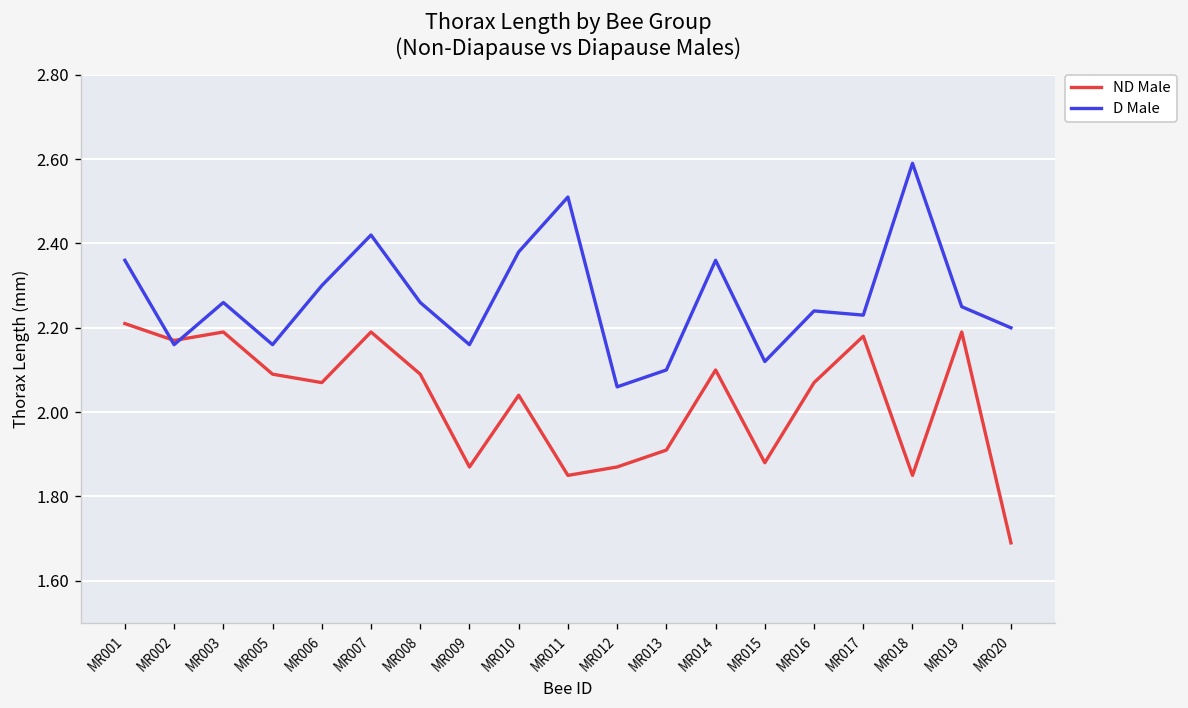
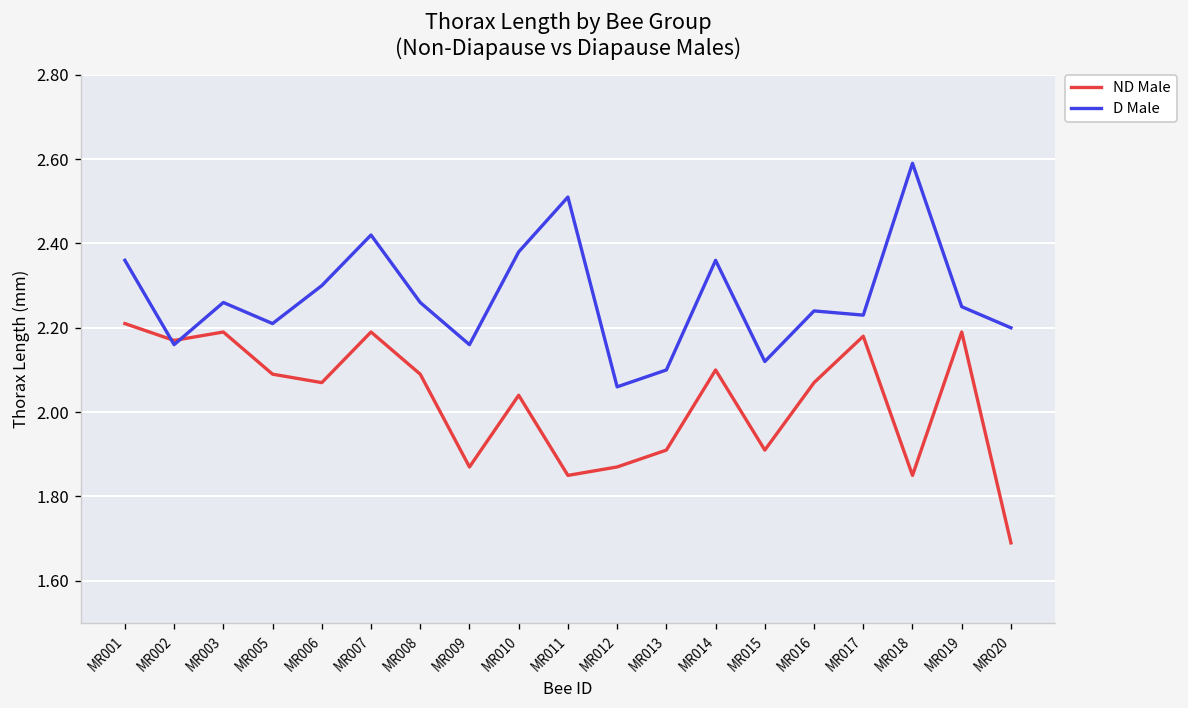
  {
    "ND Male": {
      "MR001": 2.21,
      "MR002": 2.17,
      "MR003": 2.19,
      "MR005": 2.09,
      "MR006": 2.07,
      "MR007": 2.19,
      "MR008": 2.09,
      "MR009": 1.87,
      "MR010": 2.04,
      "MR011": 1.85,
      "MR012": 1.87,
      "MR013": 1.91,
      "MR014": 2.10,
-     "MR015": 1.88,
+     "MR015": 1.91,
      "MR016": 2.07,
      "MR017": 2.18,
      "MR018": 1.85,
      "MR019": 2.19,
      "MR020": 1.69
    },
    "D Male": {
      "MR001": 2.36,
      "MR002": 2.16,
      "MR003": 2.26,
-     "MR005": 2.16,
+     "MR005": 2.21,
      "MR006": 2.30,
      "MR007": 2.42,
      "MR008": 2.26,
      "MR009": 2.16,
      "MR010": 2.38,
      "MR011": 2.51,
      "MR012": 2.06,
      "MR013": 2.10,
      "MR014": 2.36,
      "MR015": 2.12,
      "MR016": 2.24,
      "MR017": 2.23,
      "MR018": 2.59,
      "MR019": 2.25,
      "MR020": 2.20
    }
  }
